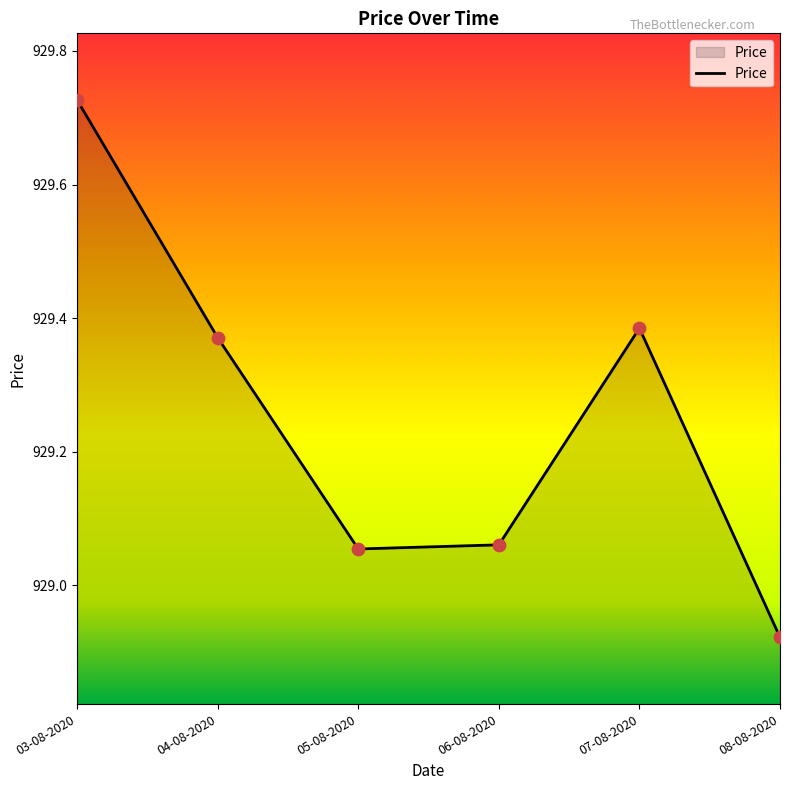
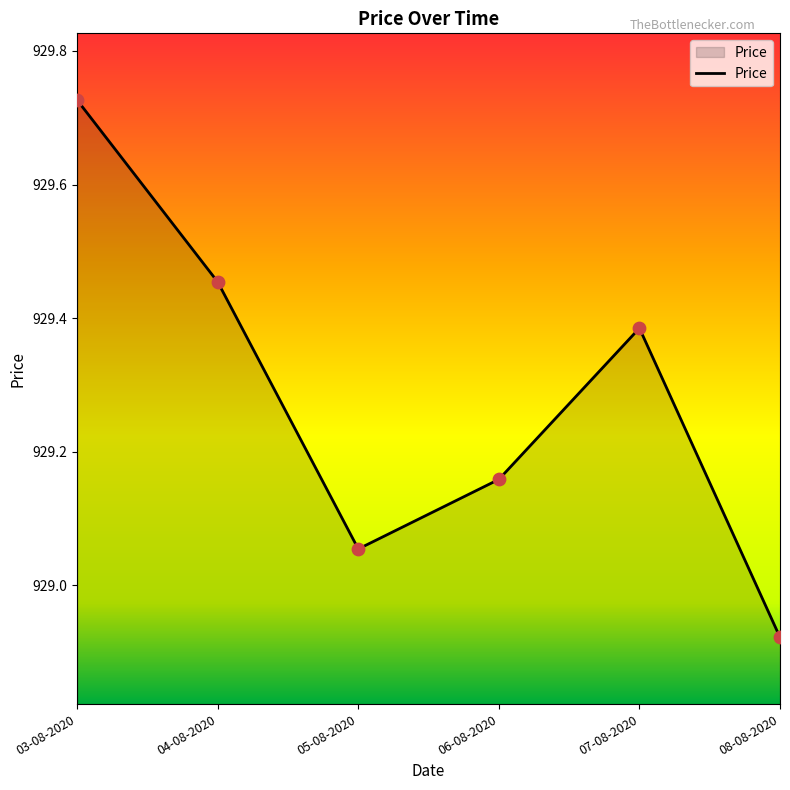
  {
    "03-08-2020": 929.73,
-   "04-08-2020": 929.37,
+   "04-08-2020": 929.45,
    "05-08-2020": 929.05,
-   "06-08-2020": 929.06,
+   "06-08-2020": 929.16,
    "07-08-2020": 929.38,
    "08-08-2020": 928.92
  }
